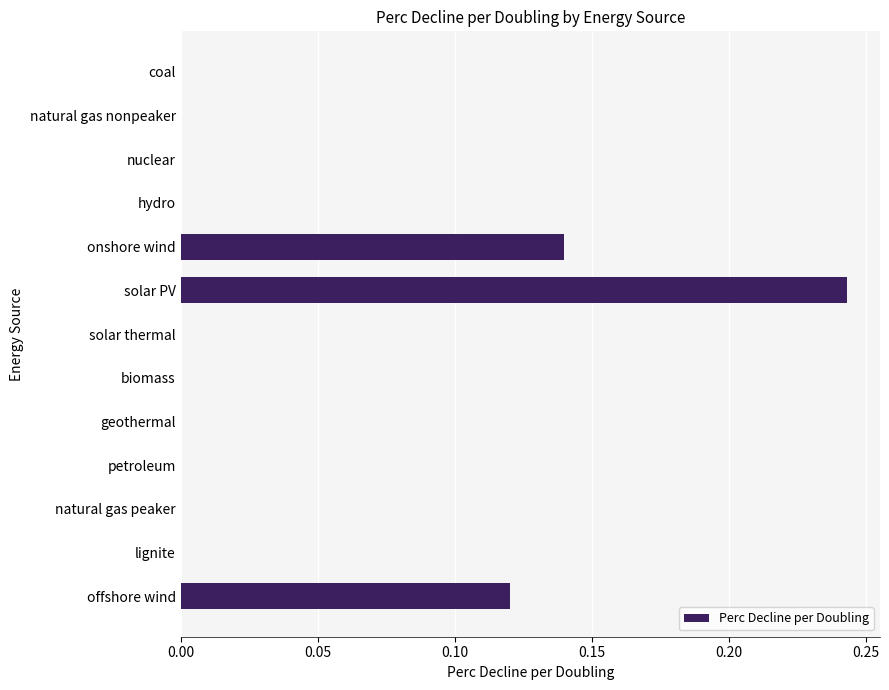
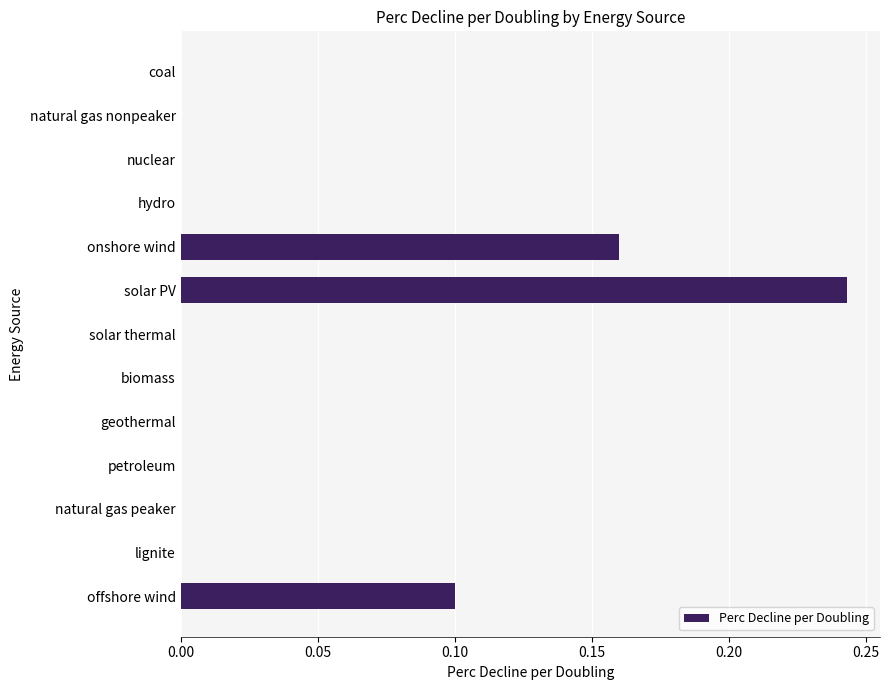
  {
    "coal": 0.00,
    "natural gas nonpeaker": 0.00,
    "nuclear": 0.00,
    "hydro": 0.00,
-   "onshore wind": 0.14,
+   "onshore wind": 0.16,
    "solar PV": 0.243,
    "solar thermal": 0.00,
    "biomass": 0.00,
    "geothermal": 0.00,
    "petroleum": 0.00,
    "natural gas peaker": 0.00,
    "lignite": 0.00,
-   "offshore wind": 0.12
+   "offshore wind": 0.10
  }
